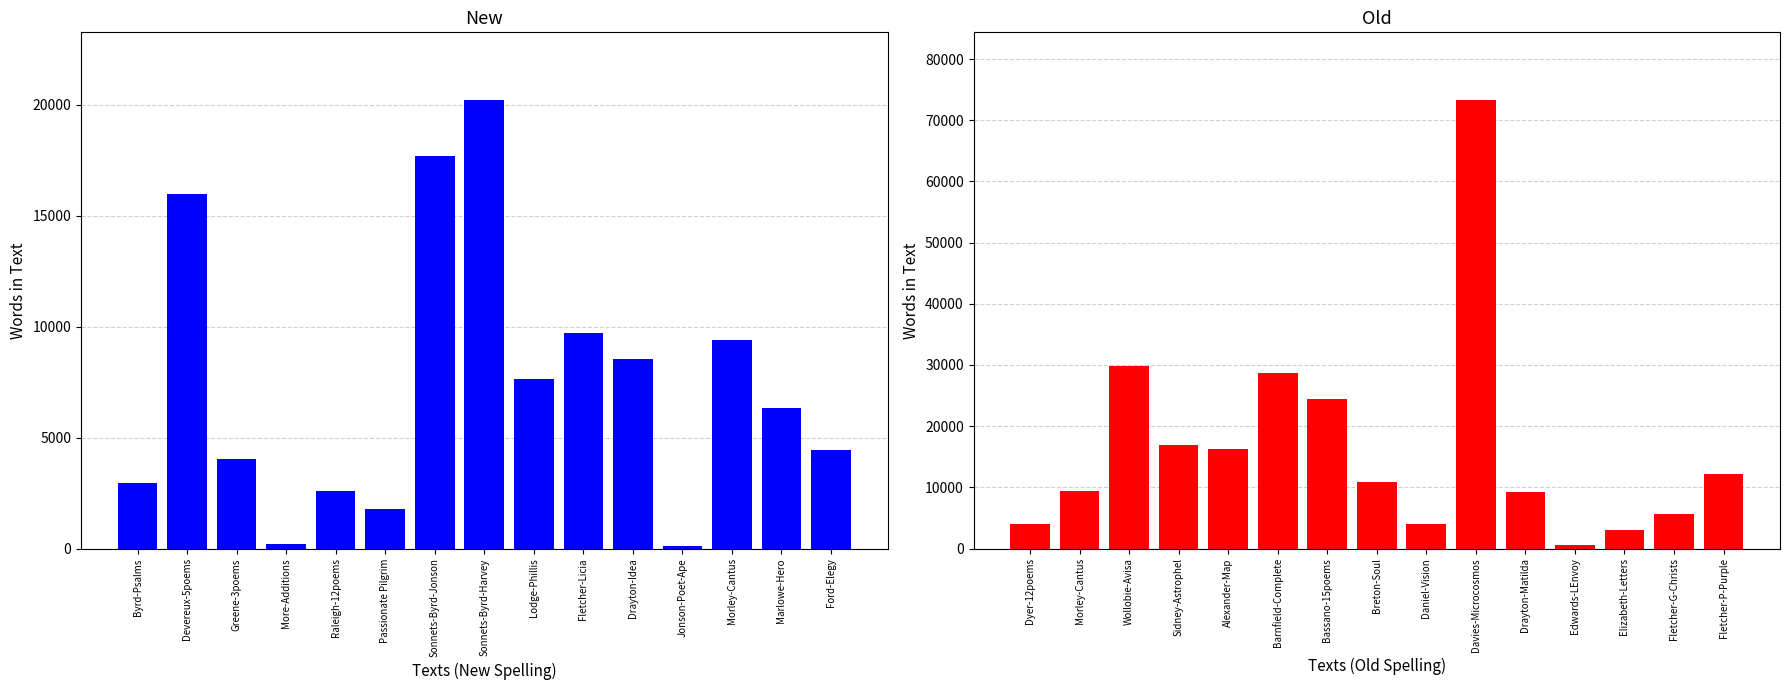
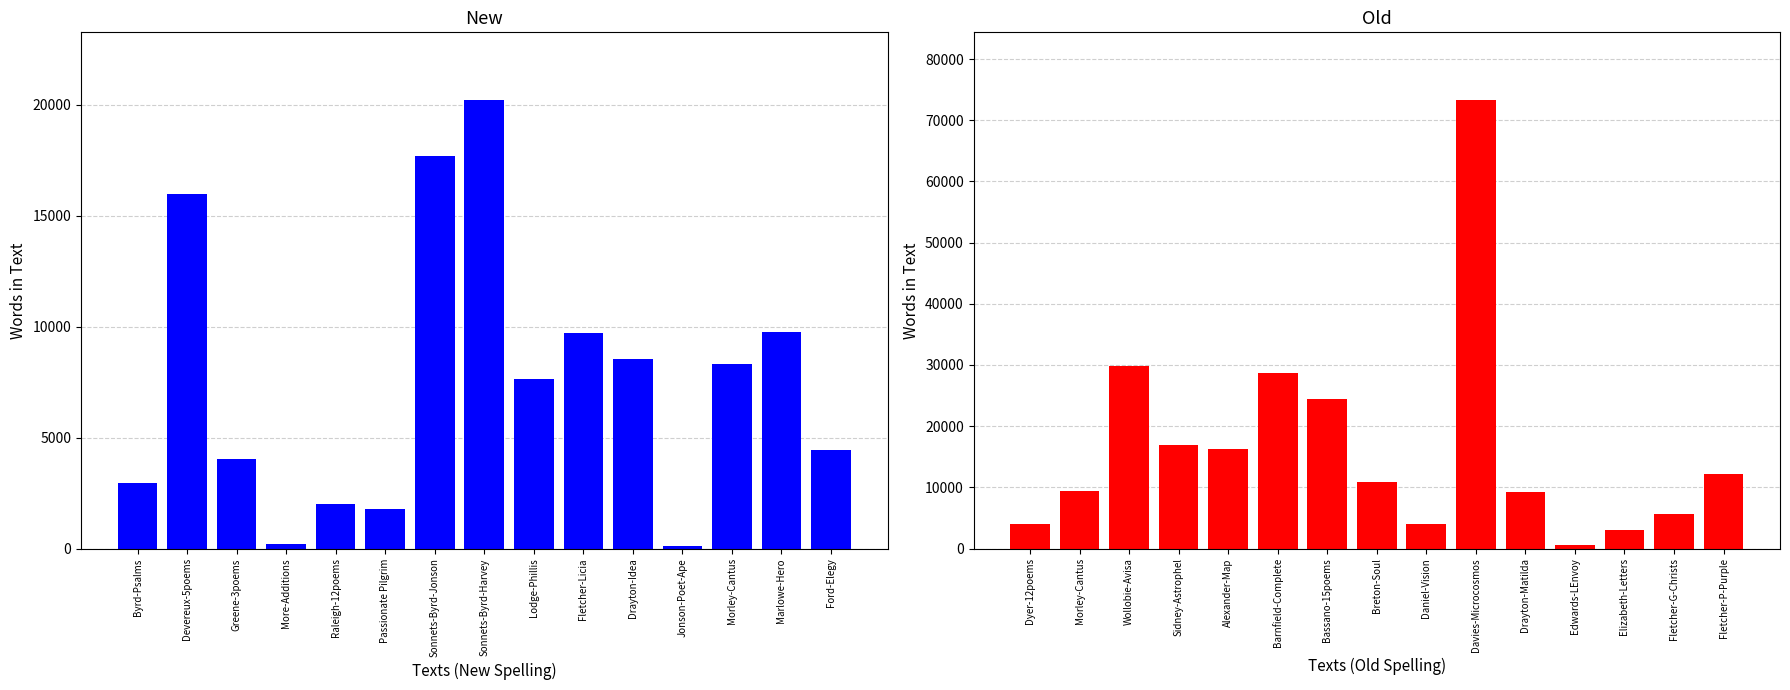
  {
    "New": {
      "Byrd-Psalms": 2900,
      "Devereux-5poems": 16000,
      "Greene-3poems": 4100,
      "More-Additions": 200,
-     "Raleigh-12poems": 2600,
+     "Raleigh-12poems": 2000,
      "Passionate Pilgrim": 1800,
      "Sonnets-Byrd-Jonson": 17700,
      "Sonnets-Byrd-Harvey": 20200,
      "Lodge-Phillis": 7600,
      "Fletcher-Licia": 9700,
      "Drayton-Idea": 8500,
      "Jonson-Poet-Ape": 100,
-     "Morley-Cantus": 9400,
-     "Marlowe-Hero": 6300,
+     "Morley-Cantus": 8300,
+     "Marlowe-Hero": 9700,
      "Ford-Elegy": 4500
    },
    "Old": {
      "Dyer-12poems": 4000,
      "Morley-Cantus": 9000,
      "Wollobie-Avisa": 30000,
      "Sidney-Astrophel": 17000,
      "Alexander-Map": 16000,
      "Barnfield-Complete": 29000,
      "Bassano-15poems": 24000,
      "Breton-Soul": 11000,
      "Daniel-Vision": 4000,
      "Davies-Microcosmos": 73000,
      "Drayton-Matilda": 9000,
      "Edwards-LEnvoy": 1000,
      "Elizabeth-Letters": 3000,
      "Fletcher-G-Christs": 6000,
      "Fletcher-P-Purple": 12000
    }
  }
